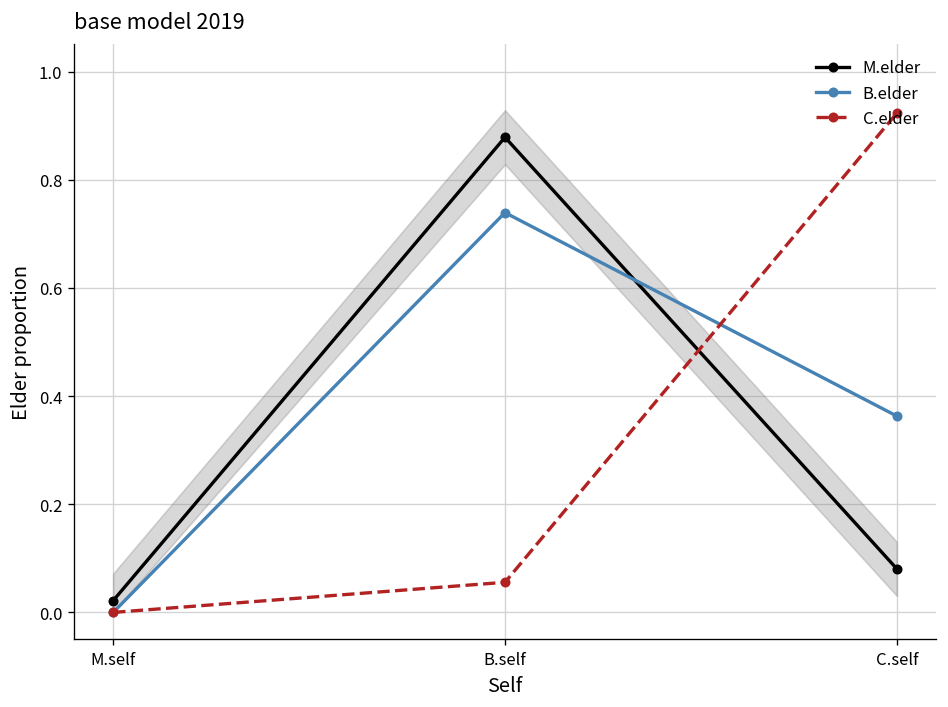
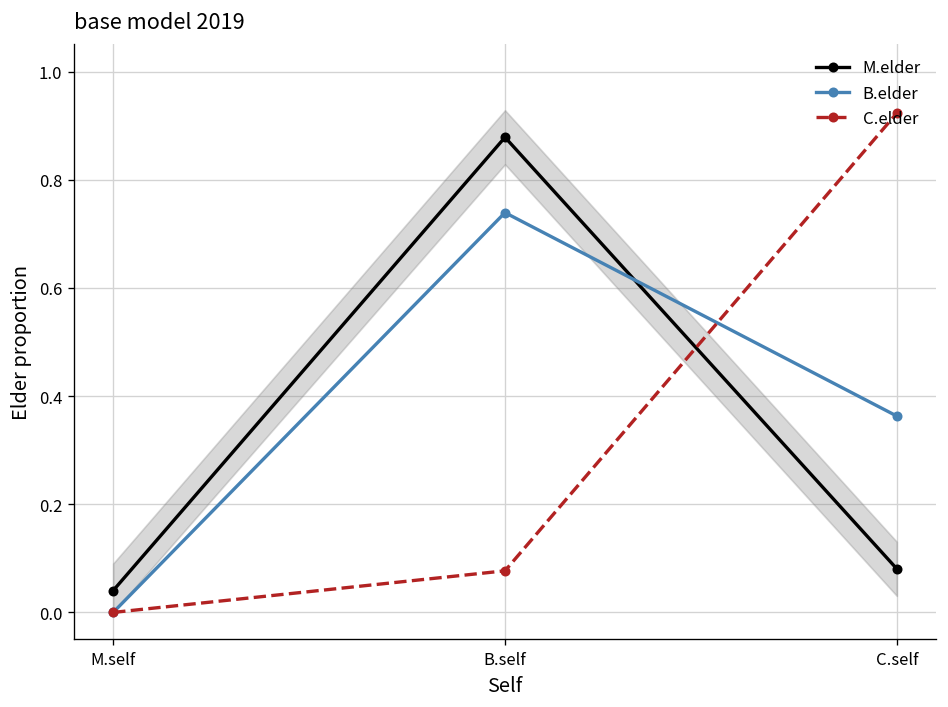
  {
    "M.elder": {
-     "M.self": 0.02,
+     "M.self": 0.04,
      "B.self": 0.88,
      "C.self": 0.08
    },
    "B.elder": {
      "B.self": 0.74,
      "C.self": 0.36
    },
    "C.elder": {
-     "B.self": 0.06,
+     "B.self": 0.08,
      "C.self": 0.92
    }
  }
